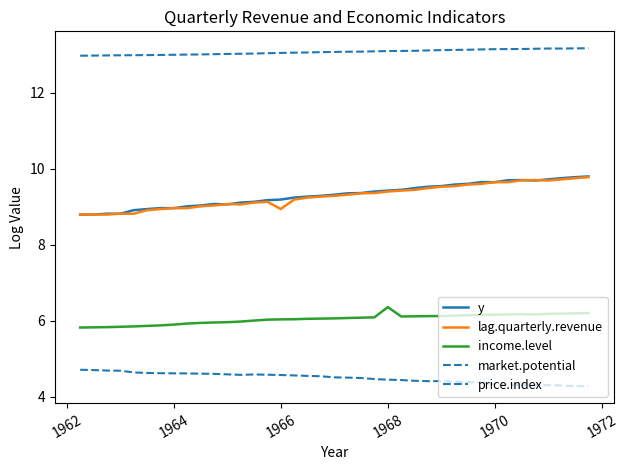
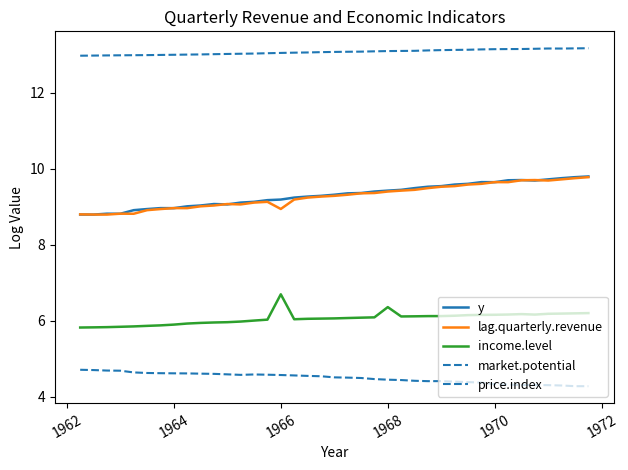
  {
    "lag.quarterly.revenue": {
      "1966": 8.9
    },
    "income.level": {
      "1964": 5.9,
-     "1966": 6.0,
+     "1966": 6.7,
      "1968": 6.4
    }
  }
